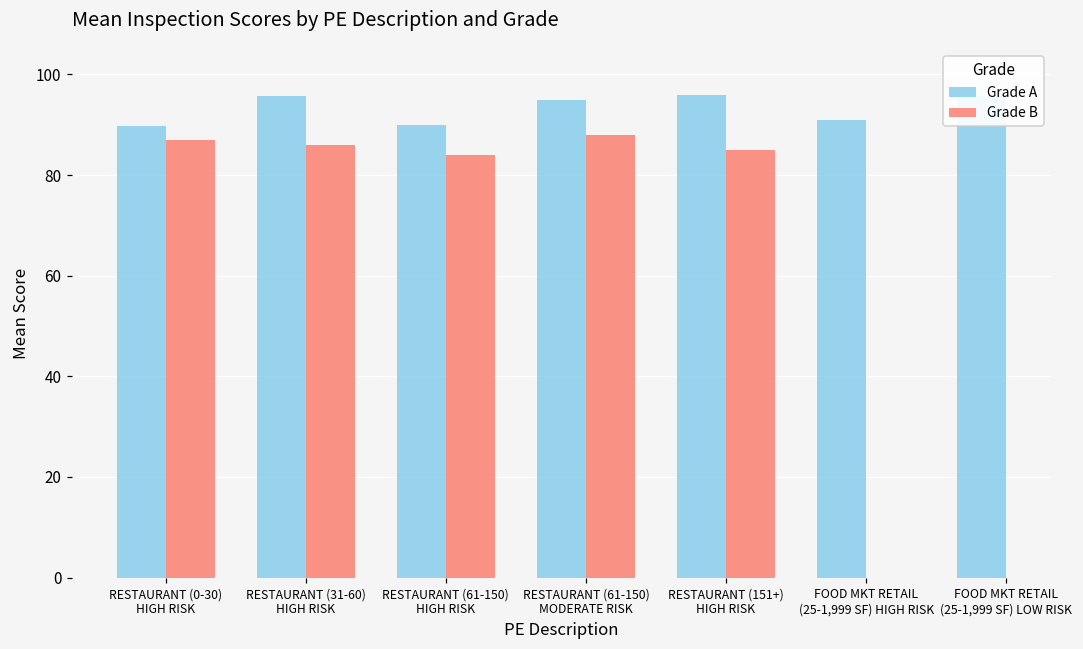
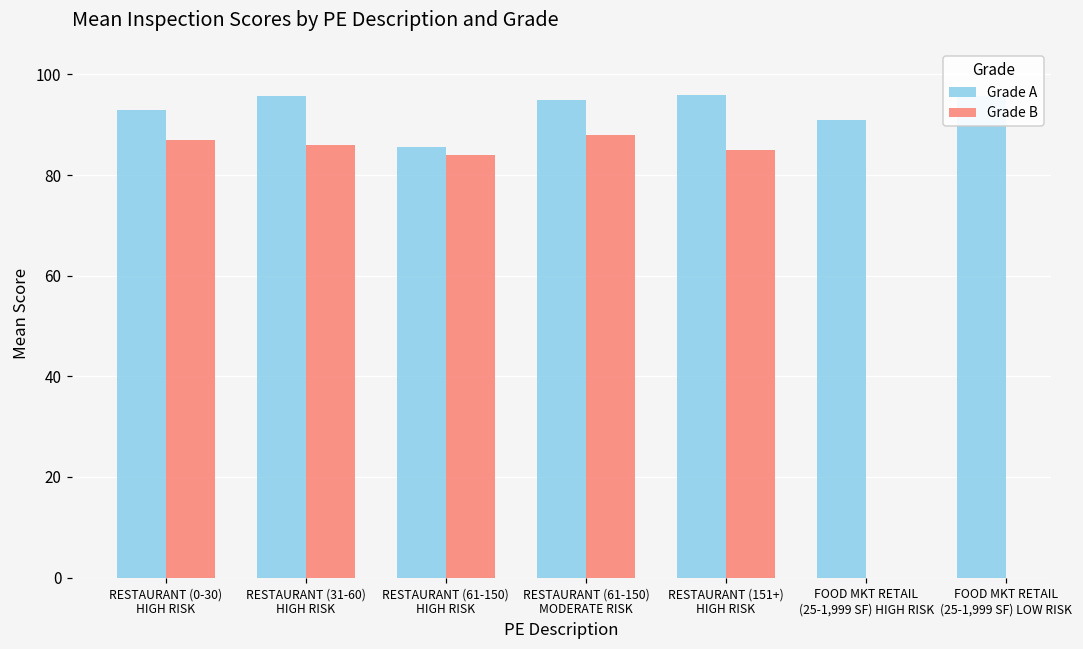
  {
    "Grade A": {
-     "RESTAURANT (0-30) HIGH RISK": 90,
+     "RESTAURANT (0-30) HIGH RISK": 93,
      "RESTAURANT (31-60) HIGH RISK": 96,
-     "RESTAURANT (61-150) HIGH RISK": 90,
+     "RESTAURANT (61-150) HIGH RISK": 86,
      "RESTAURANT (61-150) MODERATE RISK": 95,
      "RESTAURANT (151+) HIGH RISK": 96,
      "FOOD MKT RETAIL (25-1,999 SF) HIGH RISK": 91
    }
  }
